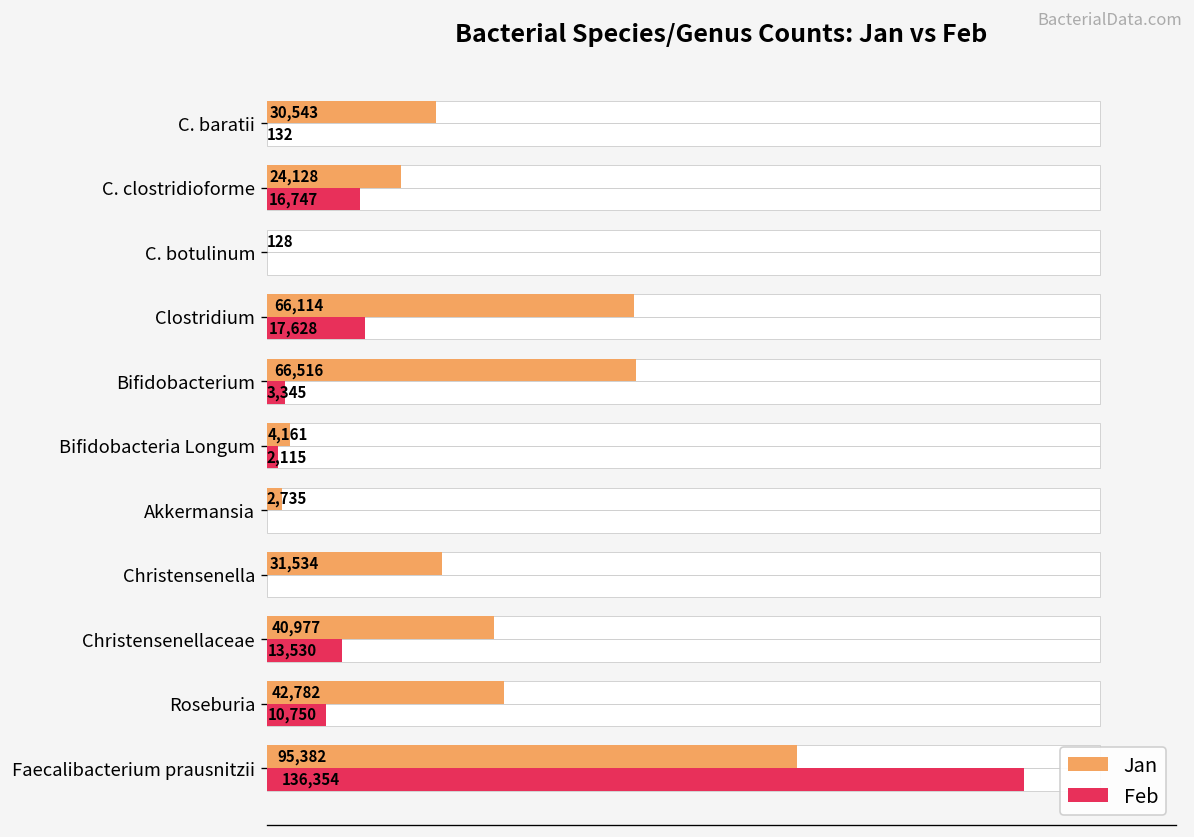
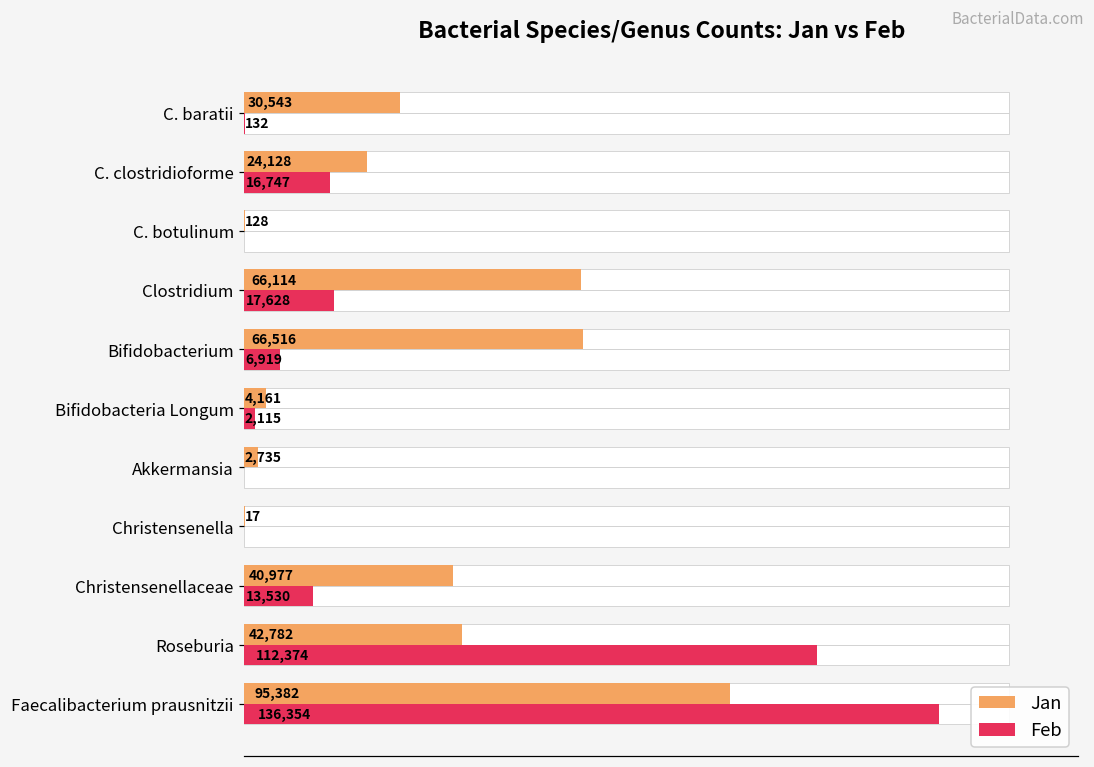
  {
    "Jan": {
      "C. botulinum": "128",
-     "Christensenella": "31,534"
+     "Christensenella": "17"
    },
    "Feb": {
      "C. baratii": "132",
-     "Bifidobacterium": "3,345",
-     "Roseburia": "10,750"
+     "Bifidobacterium": "6,919",
+     "Roseburia": "112,374"
    }
  }
